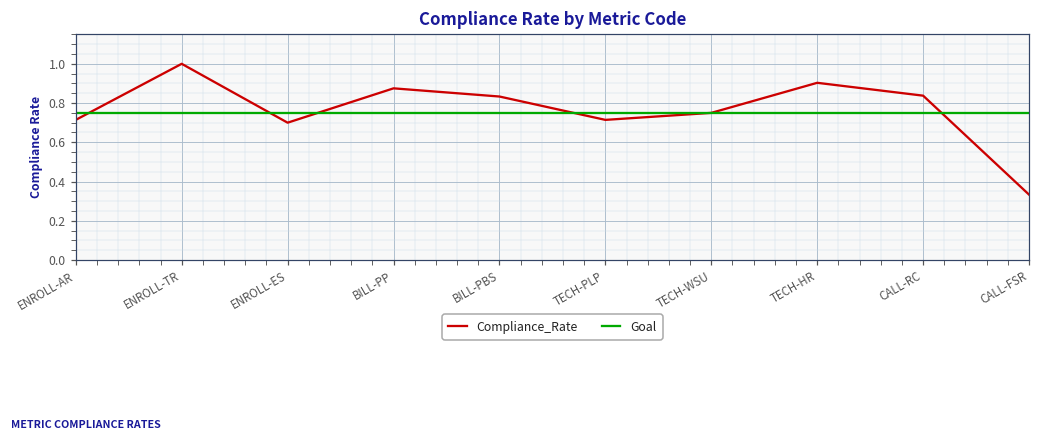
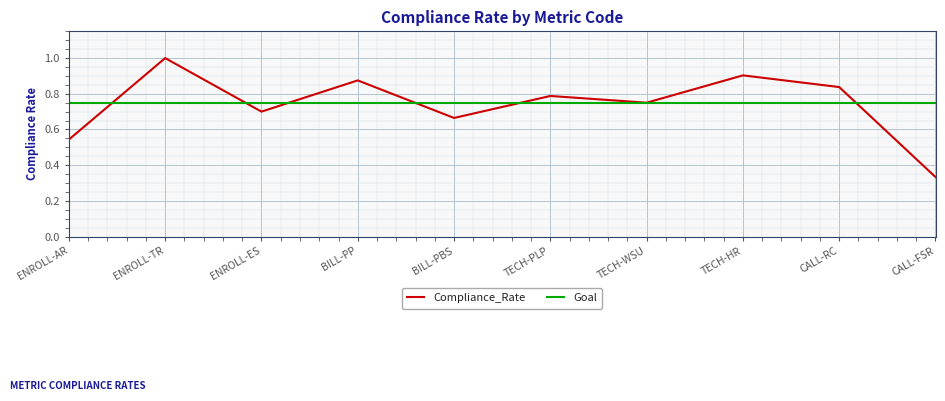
  {
    "Compliance_Rate": {
-     "ENROLL-AR": 0.71,
+     "ENROLL-AR": 0.54,
      "ENROLL-TR": 1.00,
      "ENROLL-ES": 0.70,
      "BILL-PP": 0.88,
-     "BILL-PBS": 0.83,
-     "TECH-PLP": 0.71,
+     "BILL-PBS": 0.66,
+     "TECH-PLP": 0.79,
      "TECH-HR": 0.90,
      "CALL-RC": 0.84,
      "CALL-FSR": 0.33
    },
    "Goal": {
      "ENROLL-AR": 0.75,
      "ENROLL-TR": 0.75,
      "ENROLL-ES": 0.75,
      "BILL-PP": 0.75,
      "BILL-PBS": 0.75,
      "TECH-PLP": 0.75,
      "TECH-HR": 0.75,
      "CALL-RC": 0.75,
      "CALL-FSR": 0.75
    }
  }
